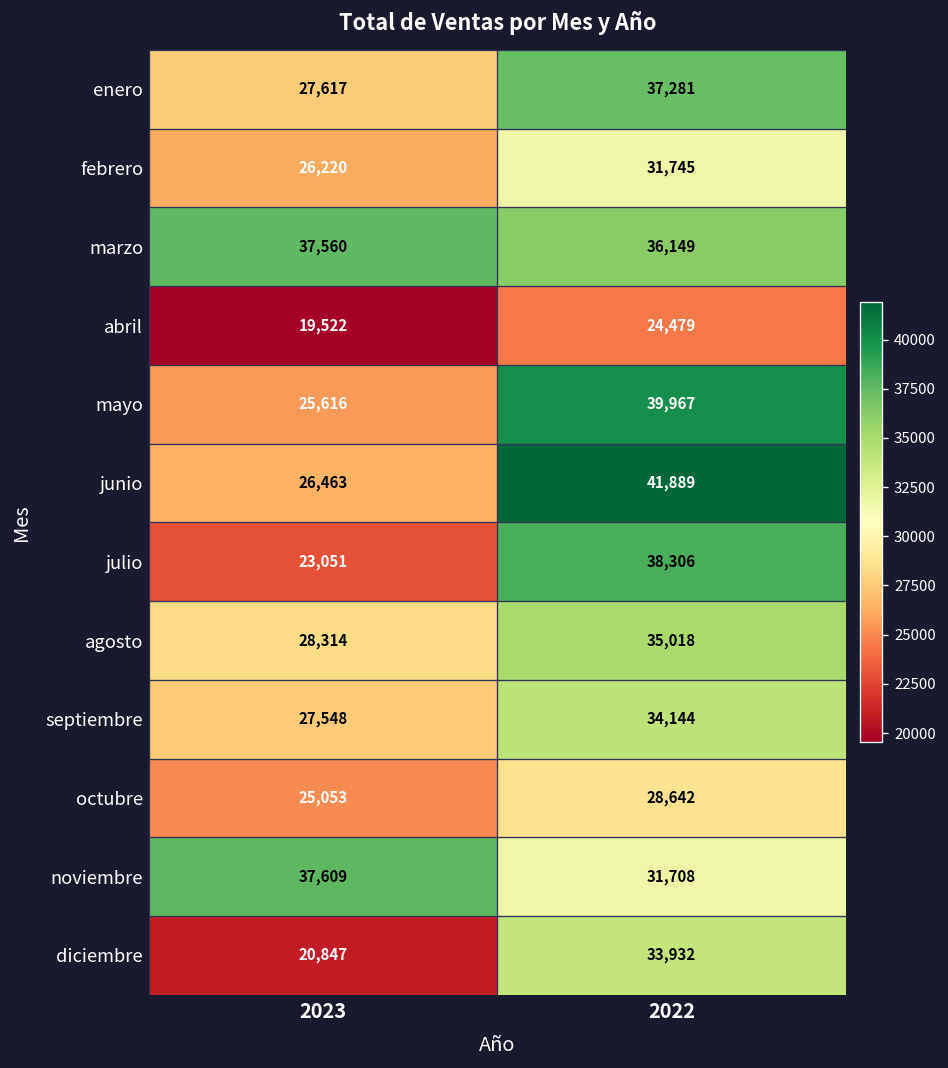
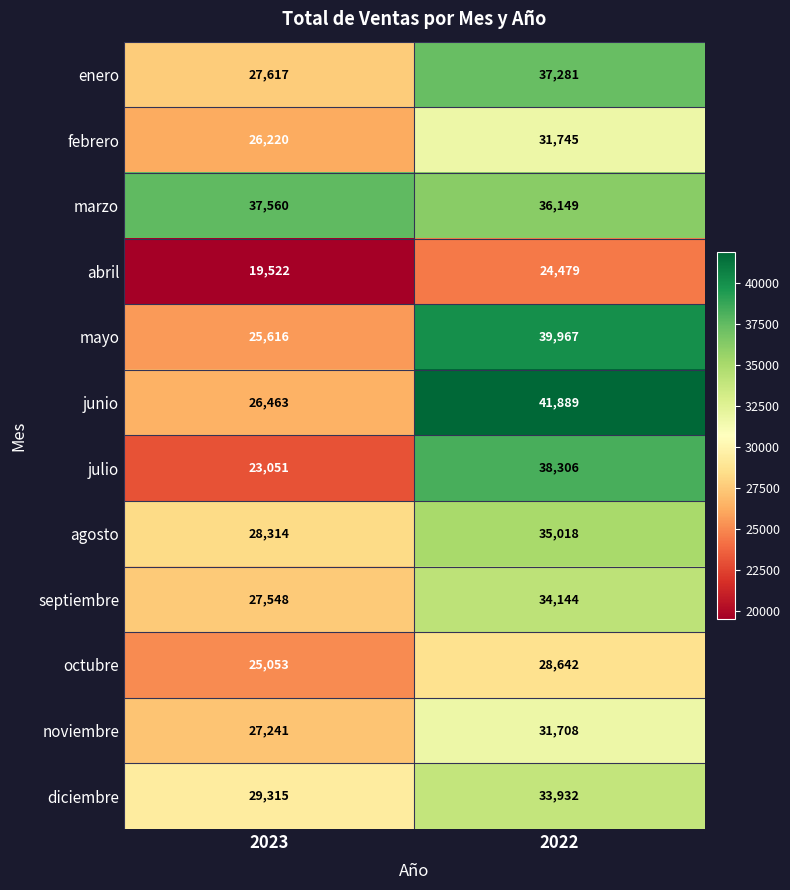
  {
    "enero": {
      "2023": "27,617",
      "2022": "37,281"
    },
    "febrero": {
      "2023": "26,220",
      "2022": "31,745"
    },
    "marzo": {
      "2023": "37,560",
      "2022": "36,149"
    },
    "abril": {
      "2023": "19,522",
      "2022": "24,479"
    },
    "mayo": {
      "2023": "25,616",
      "2022": "39,967"
    },
    "junio": {
      "2023": "26,463",
      "2022": "41,889"
    },
    "julio": {
      "2023": "23,051",
      "2022": "38,306"
    },
    "agosto": {
      "2023": "28,314",
      "2022": "35,018"
    },
    "septiembre": {
      "2023": "27,548",
      "2022": "34,144"
    },
    "octubre": {
      "2023": "25,053",
      "2022": "28,642"
    },
    "noviembre": {
-     "2023": "37,609",
+     "2023": "27,241",
      "2022": "31,708"
    },
    "diciembre": {
-     "2023": "20,847",
+     "2023": "29,315",
      "2022": "33,932"
    }
  }
